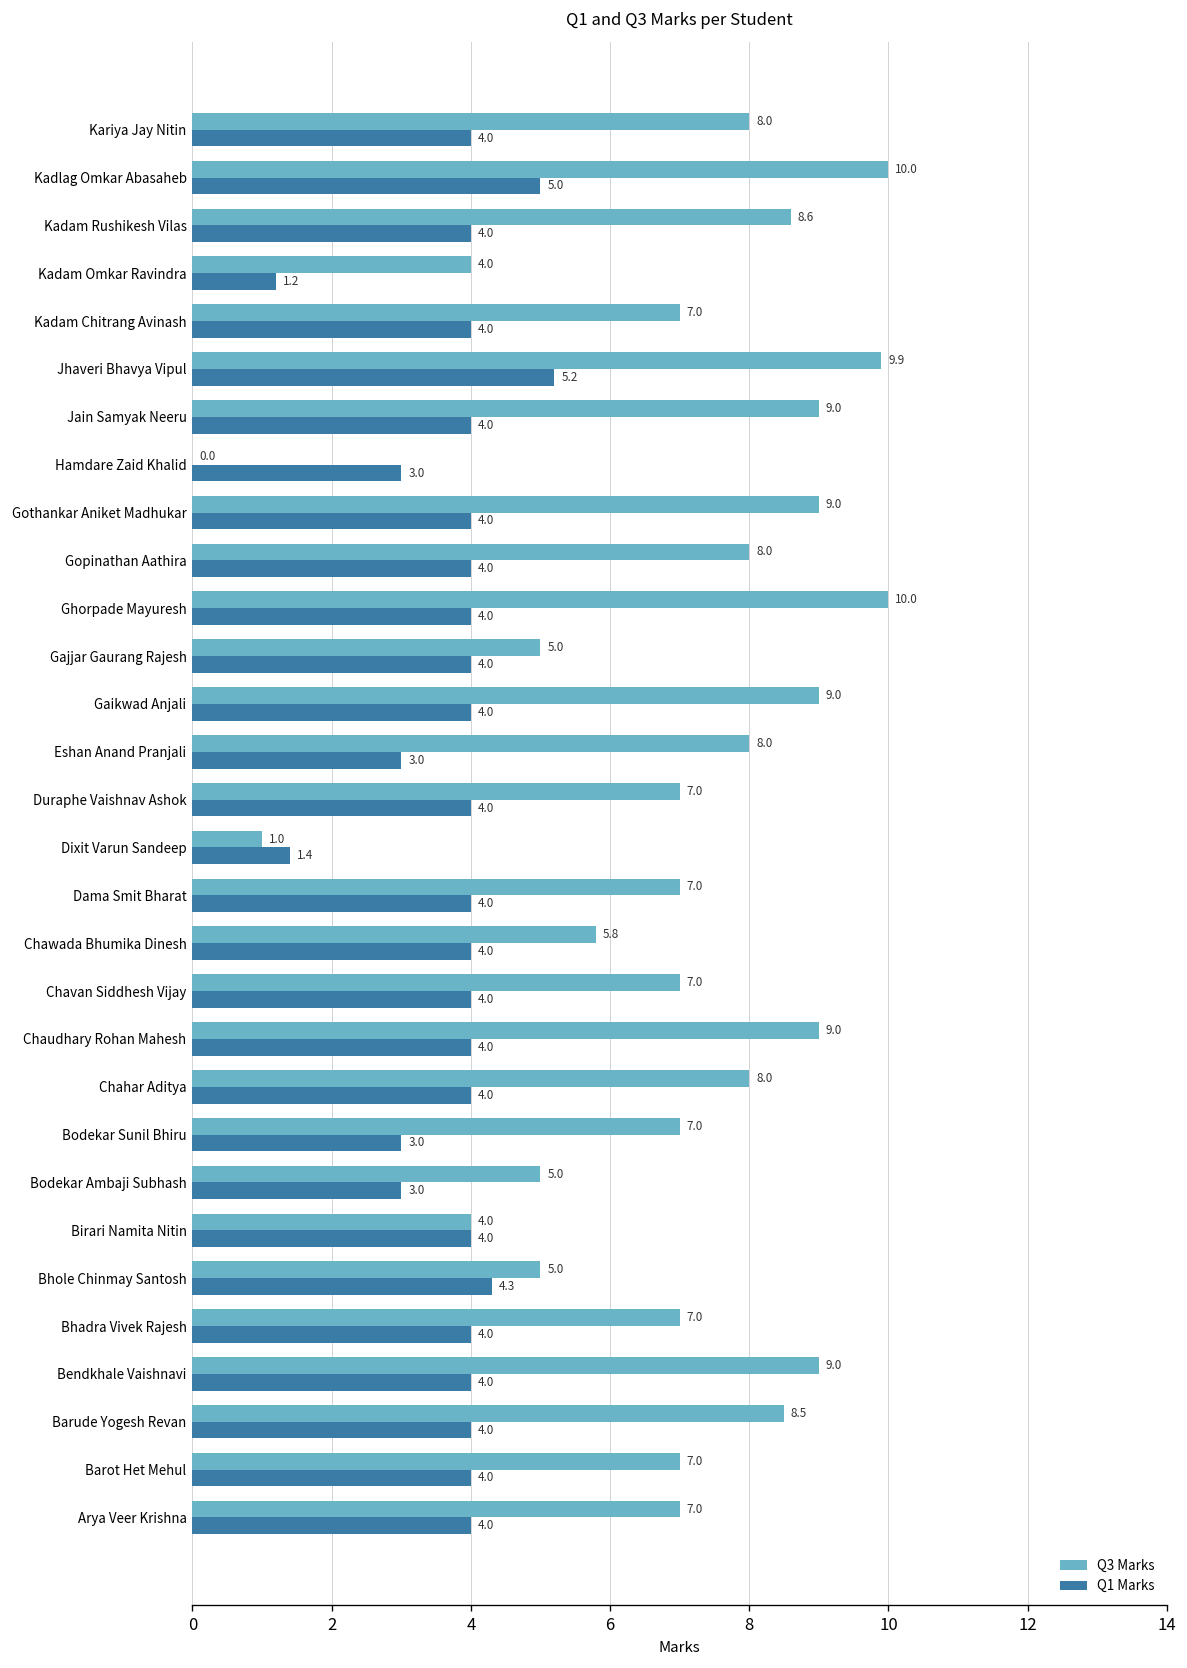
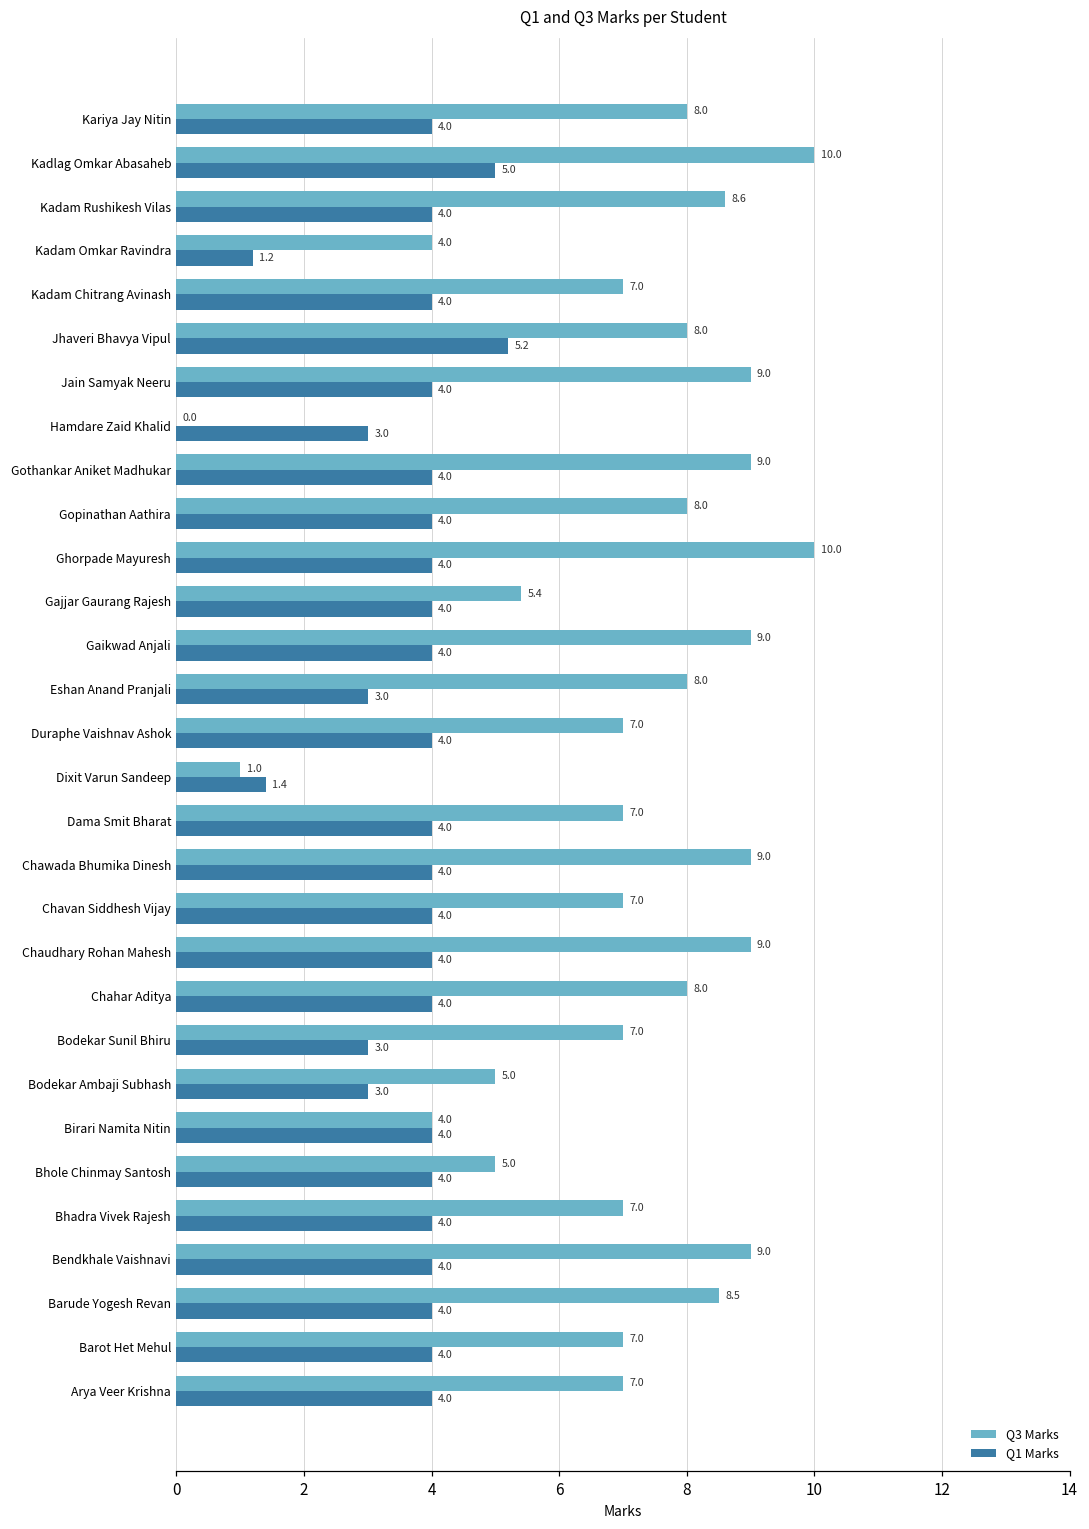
  {
    "Q3 Marks": {
      "Kariya Jay Nitin": 8.0,
      "Kadlag Omkar Abasaheb": 10.0,
      "Kadam Rushikesh Vilas": 8.6,
      "Kadam Omkar Ravindra": 4.0,
      "Kadam Chitrang Avinash": 7.0,
-     "Jhaveri Bhavya Vipul": 9.9,
+     "Jhaveri Bhavya Vipul": 8.0,
      "Jain Samyak Neeru": 9.0,
      "Hamdare Zaid Khalid": 0.0,
      "Gothankar Aniket Madhukar": 9.0,
      "Gopinathan Aathira": 8.0,
      "Ghorpade Mayuresh": 10.0,
-     "Gajjar Gaurang Rajesh": 5.0,
+     "Gajjar Gaurang Rajesh": 5.4,
      "Gaikwad Anjali": 9.0,
      "Eshan Anand Pranjali": 8.0,
      "Duraphe Vaishnav Ashok": 7.0,
      "Dixit Varun Sandeep": 1.0,
      "Dama Smit Bharat": 7.0,
-     "Chawada Bhumika Dinesh": 5.8,
+     "Chawada Bhumika Dinesh": 9.0,
      "Chavan Siddhesh Vijay": 7.0,
      "Chaudhary Rohan Mahesh": 9.0,
      "Chahar Aditya": 8.0,
      "Bodekar Sunil Bhiru": 7.0,
      "Bodekar Ambaji Subhash": 5.0,
      "Birari Namita Nitin": 4.0,
      "Bhole Chinmay Santosh": 5.0,
      "Bhadra Vivek Rajesh": 7.0,
      "Bendkhale Vaishnavi": 9.0,
      "Barude Yogesh Revan": 8.5,
      "Barot Het Mehul": 7.0,
      "Arya Veer Krishna": 7.0
    },
    "Q1 Marks": {
      "Kariya Jay Nitin": 4.0,
      "Kadlag Omkar Abasaheb": 5.0,
      "Kadam Rushikesh Vilas": 4.0,
      "Kadam Omkar Ravindra": 1.2,
      "Kadam Chitrang Avinash": 4.0,
      "Jhaveri Bhavya Vipul": 5.2,
      "Jain Samyak Neeru": 4.0,
      "Hamdare Zaid Khalid": 3.0,
      "Gothankar Aniket Madhukar": 4.0,
      "Gopinathan Aathira": 4.0,
      "Ghorpade Mayuresh": 4.0,
      "Gajjar Gaurang Rajesh": 4.0,
      "Gaikwad Anjali": 4.0,
      "Eshan Anand Pranjali": 3.0,
      "Duraphe Vaishnav Ashok": 4.0,
      "Dixit Varun Sandeep": 1.4,
      "Dama Smit Bharat": 4.0,
      "Chawada Bhumika Dinesh": 4.0,
      "Chavan Siddhesh Vijay": 4.0,
      "Chaudhary Rohan Mahesh": 4.0,
      "Chahar Aditya": 4.0,
      "Bodekar Sunil Bhiru": 3.0,
      "Bodekar Ambaji Subhash": 3.0,
      "Birari Namita Nitin": 4.0,
-     "Bhole Chinmay Santosh": 4.3,
+     "Bhole Chinmay Santosh": 4.0,
      "Bhadra Vivek Rajesh": 4.0,
      "Bendkhale Vaishnavi": 4.0,
      "Barude Yogesh Revan": 4.0,
      "Barot Het Mehul": 4.0,
      "Arya Veer Krishna": 4.0
    }
  }
